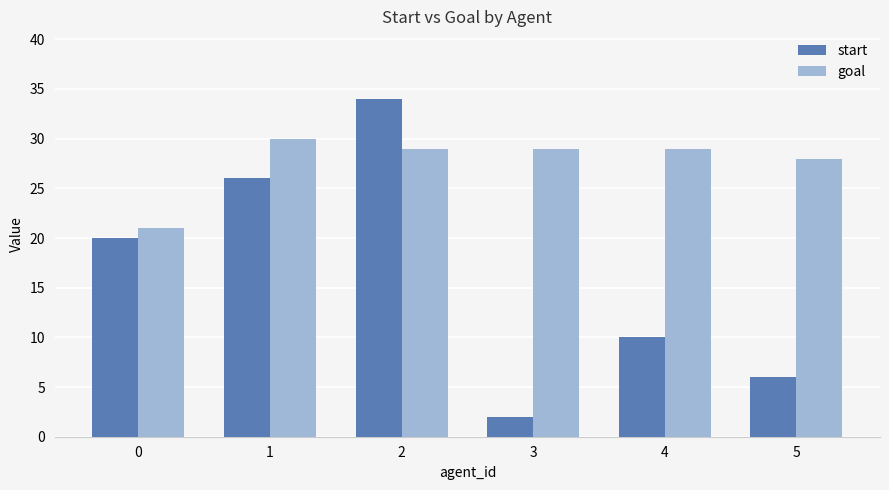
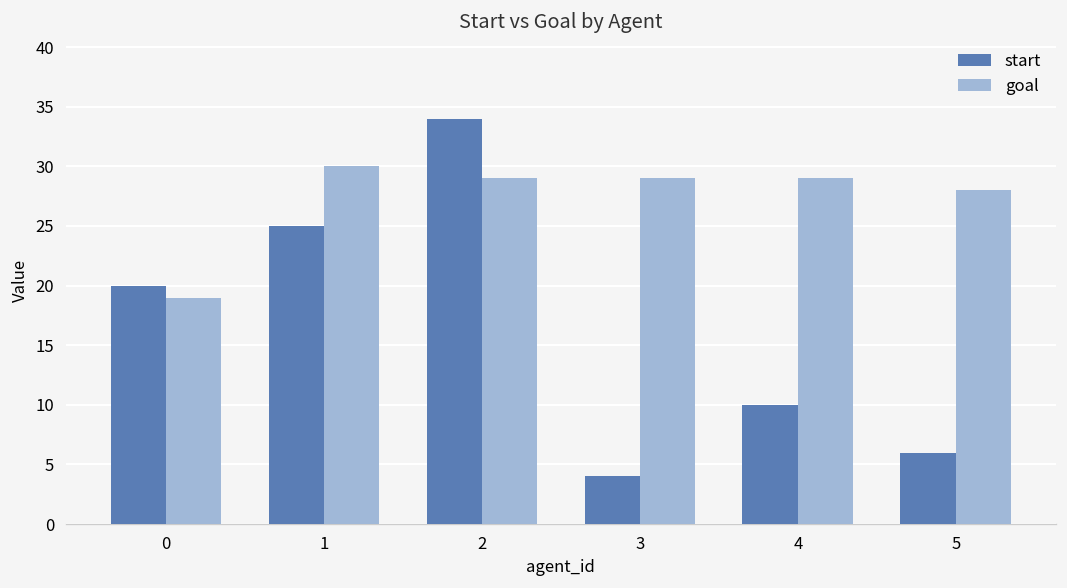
  {
    "start": {
      "0": 20,
-     "1": 26,
+     "1": 25,
      "2": 34,
-     "3": 2,
+     "3": 4,
      "4": 10,
      "5": 6
    },
    "goal": {
-     "0": 21,
+     "0": 19,
      "1": 30,
      "2": 29,
      "3": 29,
      "4": 29,
      "5": 28
    }
  }
